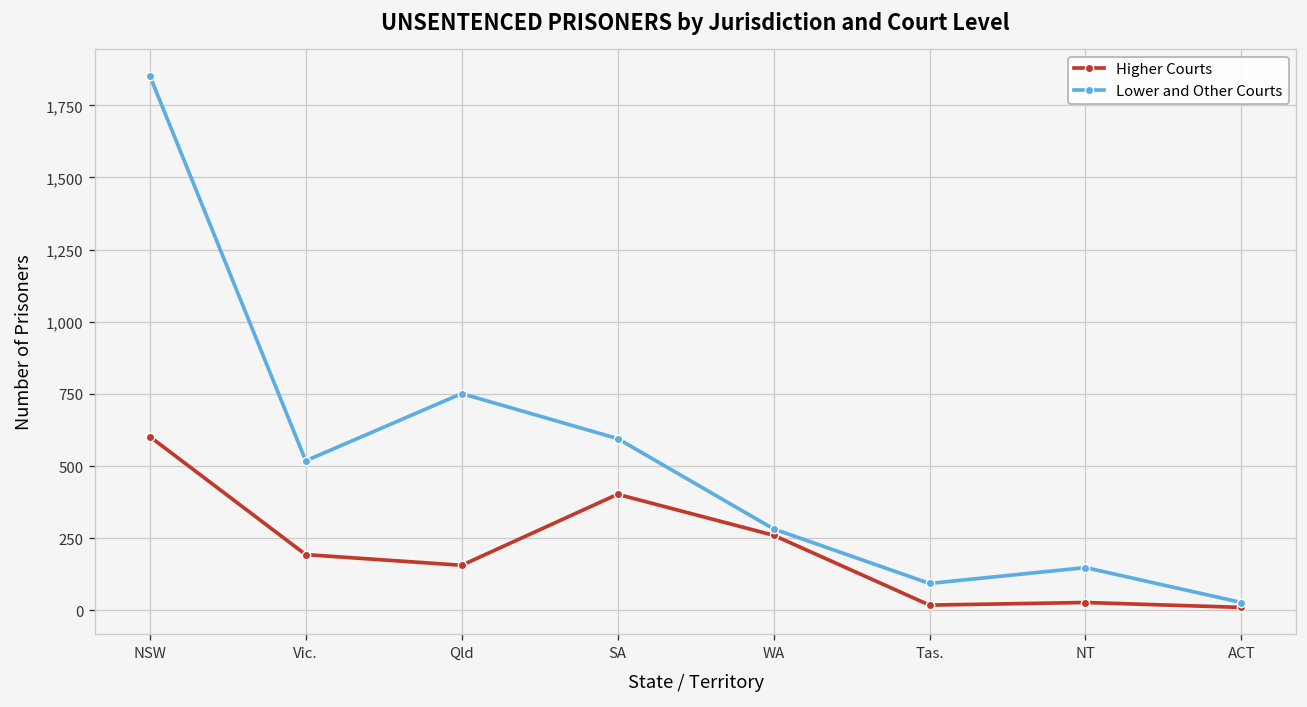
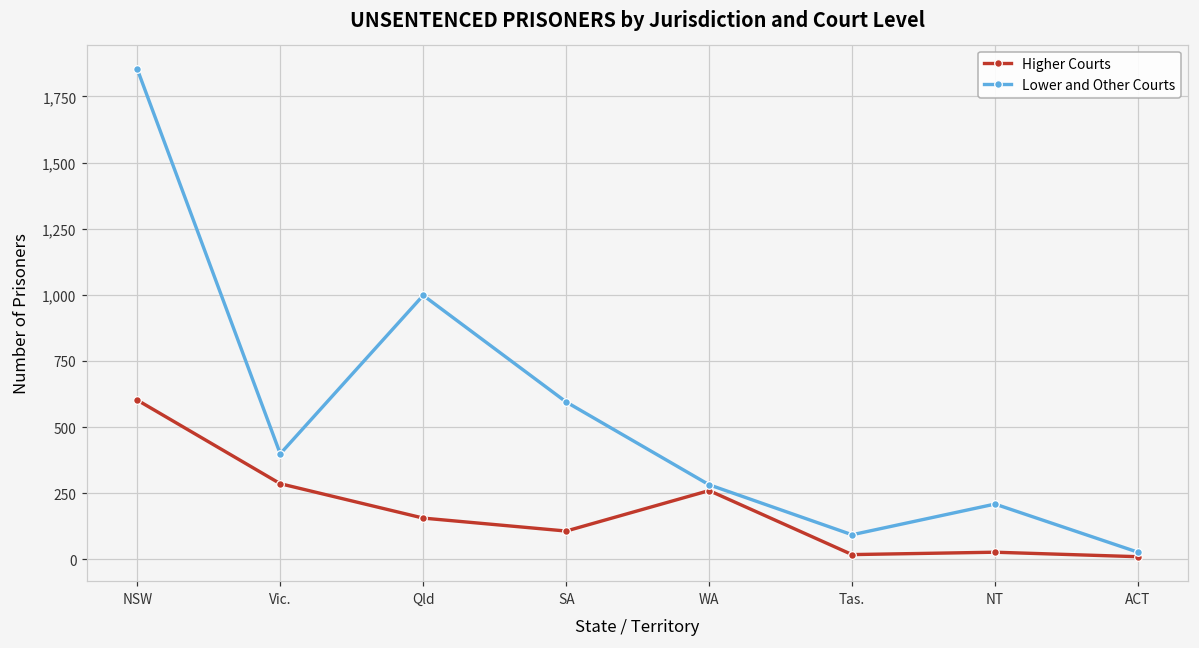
  {
    "Higher Courts": {
      "NSW": "600",
-     "Vic.": "190",
+     "Vic.": "290",
      "Qld": "160",
-     "SA": "400",
+     "SA": "110",
      "WA": "260",
      "Tas.": "20",
      "NT": "30",
      "ACT": "10"
    },
    "Lower and Other Courts": {
      "NSW": "1,850",
-     "Vic.": "520",
-     "Qld": "750",
+     "Vic.": "400",
+     "Qld": "1,000",
      "SA": "600",
      "WA": "280",
      "Tas.": "90",
-     "NT": "150",
+     "NT": "210",
      "ACT": "30"
    }
  }
